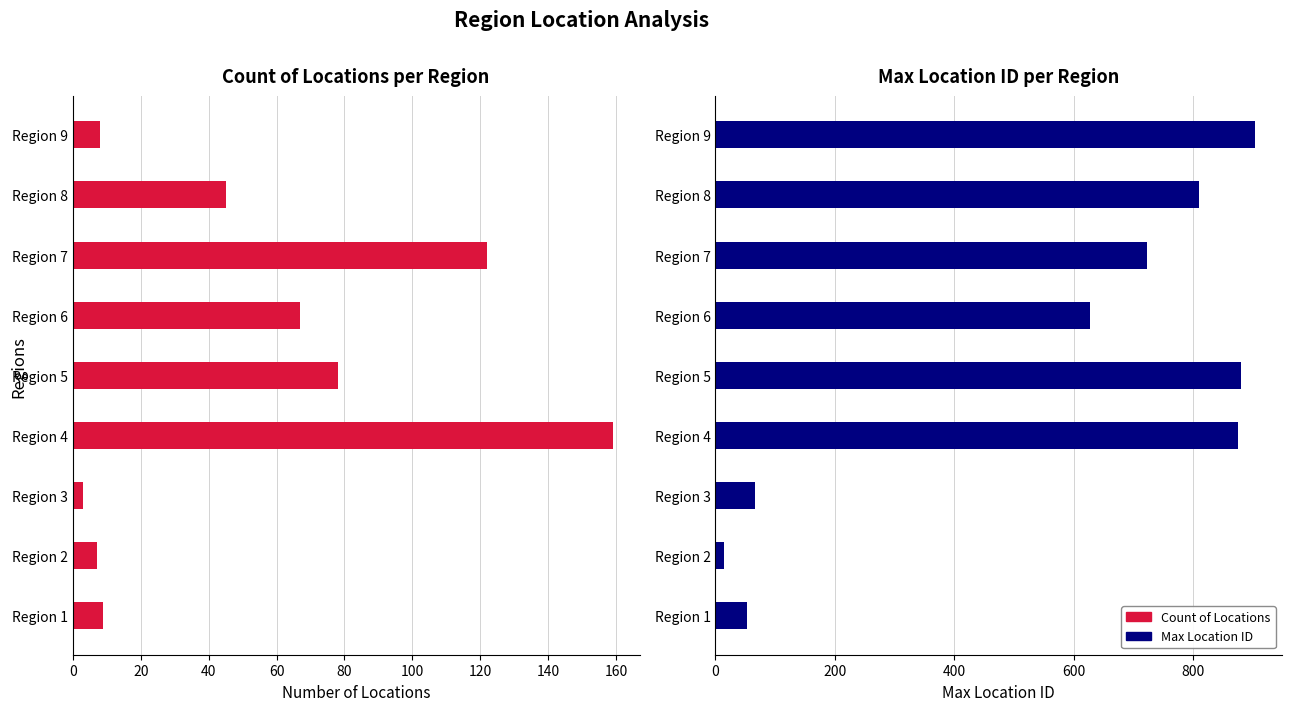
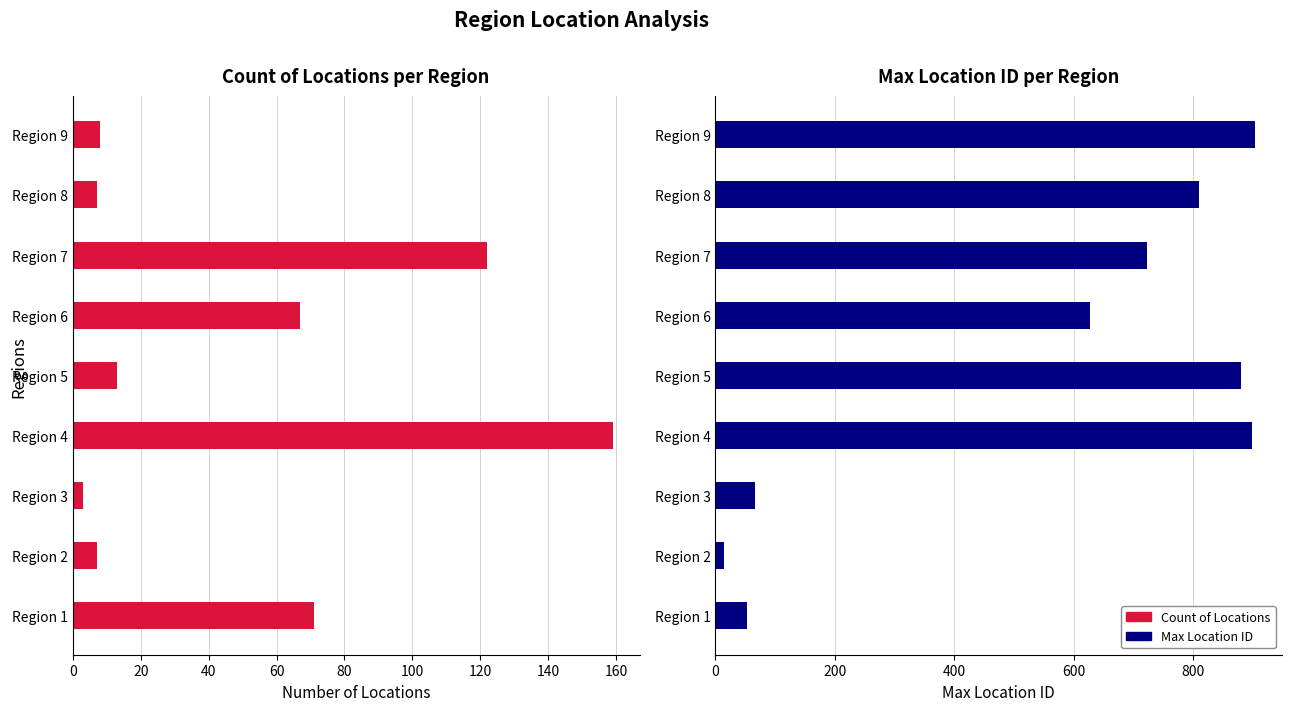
  {
    "Count of Locations per Region": {
      "Region 9": 8,
-     "Region 8": 45,
+     "Region 8": 7,
      "Region 7": 122,
      "Region 6": 67,
-     "Region 5": 78,
+     "Region 5": 13,
      "Region 4": 159,
      "Region 3": 3,
      "Region 2": 7,
-     "Region 1": 9
+     "Region 1": 71
    },
    "Max Location ID per Region": {
      "Region 9": 900,
      "Region 8": 810,
      "Region 7": 720,
      "Region 6": 630,
      "Region 5": 880,
-     "Region 4": 880,
+     "Region 4": 900,
      "Region 3": 70,
      "Region 2": 10,
      "Region 1": 50
    }
  }
